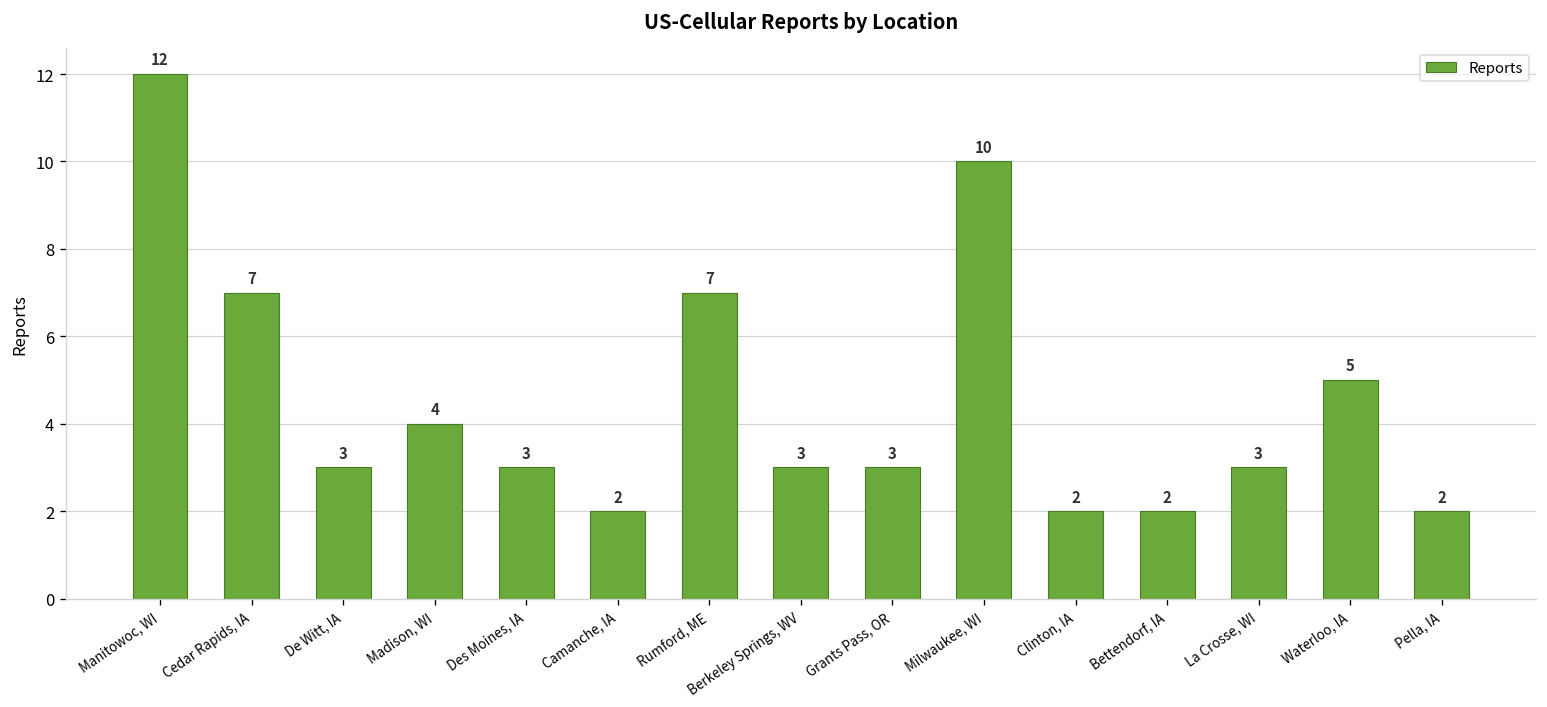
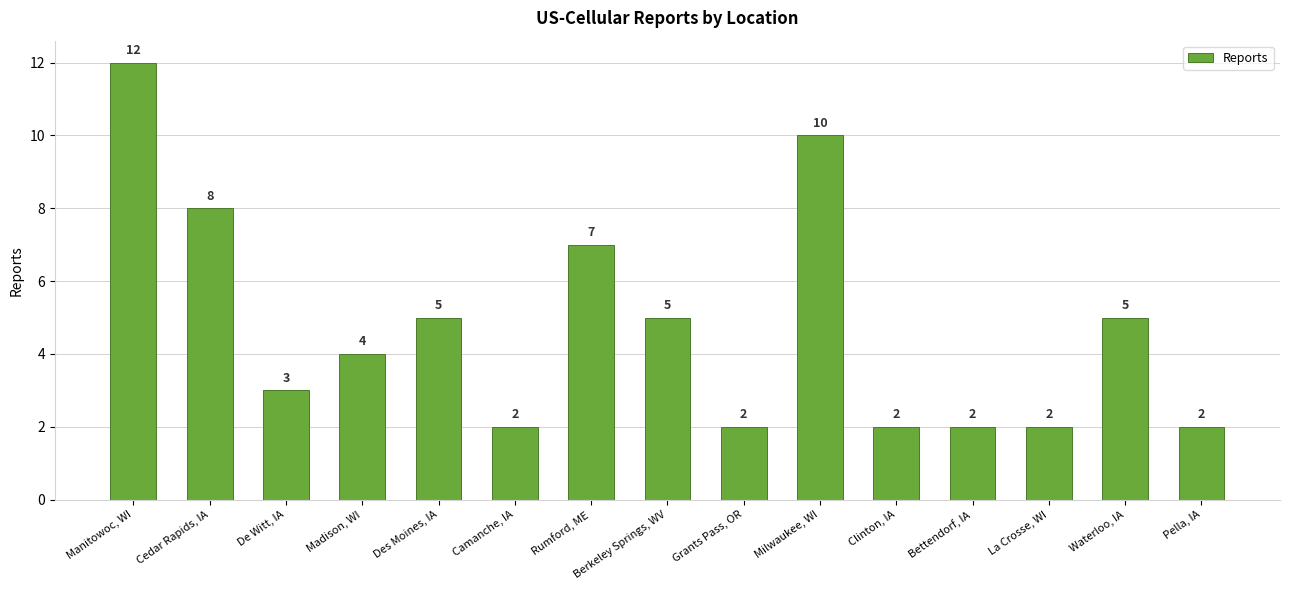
  {
    "Manitowoc, WI": 12,
-   "Cedar Rapids, IA": 7,
+   "Cedar Rapids, IA": 8,
    "De Witt, IA": 3,
    "Madison, WI": 4,
-   "Des Moines, IA": 3,
+   "Des Moines, IA": 5,
    "Camanche, IA": 2,
    "Rumford, ME": 7,
-   "Berkeley Springs, WV": 3,
-   "Grants Pass, OR": 3,
+   "Berkeley Springs, WV": 5,
+   "Grants Pass, OR": 2,
    "Milwaukee, WI": 10,
    "Clinton, IA": 2,
    "Bettendorf, IA": 2,
-   "La Crosse, WI": 3,
+   "La Crosse, WI": 2,
    "Waterloo, IA": 5,
    "Pella, IA": 2
  }
